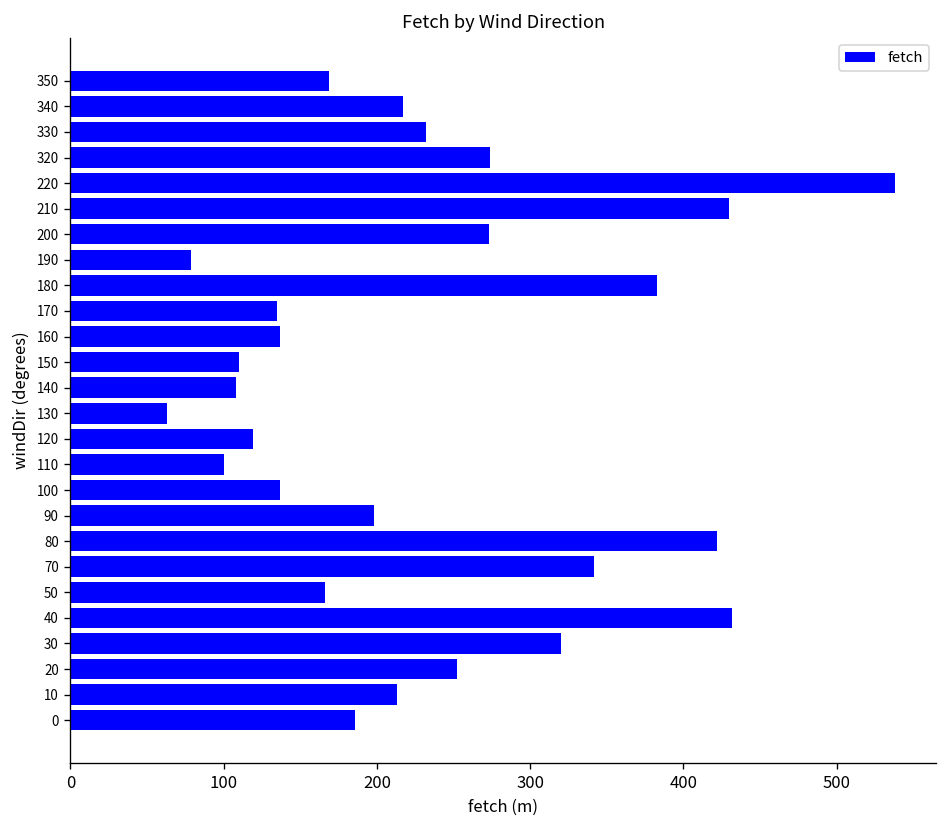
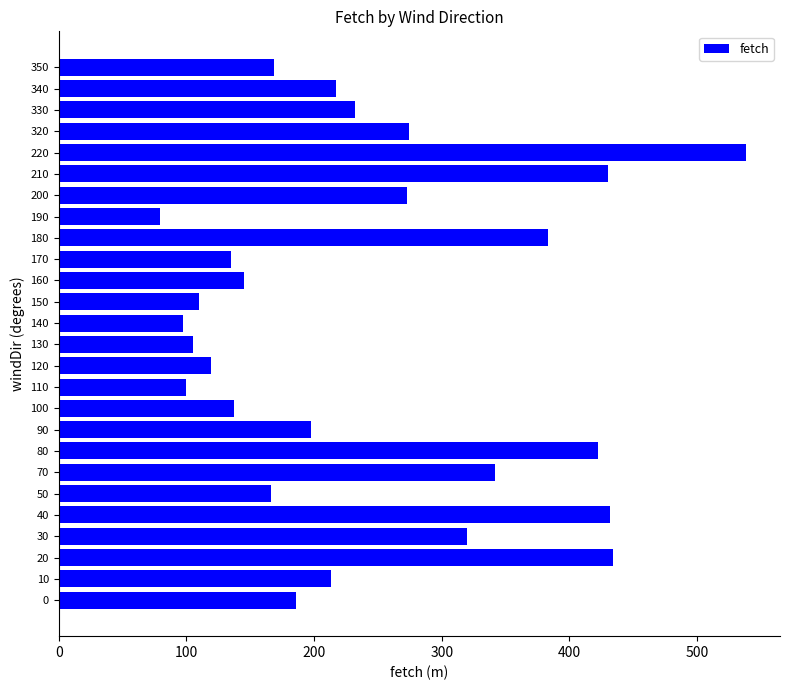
  {
    "350": 169,
    "340": 217,
    "330": 232,
    "320": 274,
    "220": 538,
    "210": 430,
    "200": 273,
    "190": 79,
    "180": 383,
    "170": 135,
-   "160": 137,
+   "160": 145,
    "150": 110,
-   "140": 108,
-   "130": 63,
+   "140": 97,
+   "130": 105,
    "120": 119,
    "110": 100,
    "100": 137,
    "90": 198,
    "80": 422,
    "70": 342,
    "50": 166,
    "40": 432,
    "30": 320,
-   "20": 252,
+   "20": 434,
    "10": 213,
    "0": 186
  }
